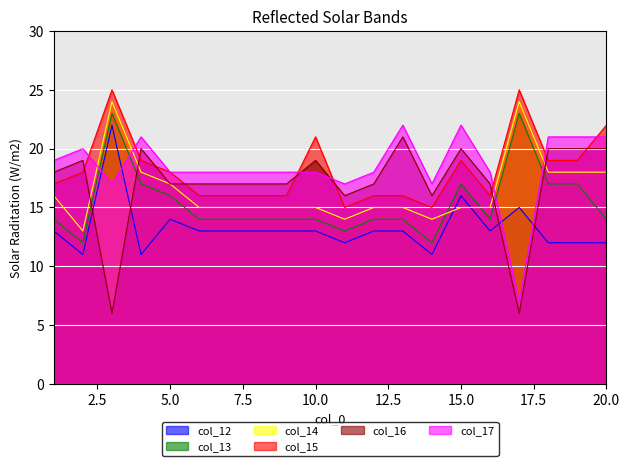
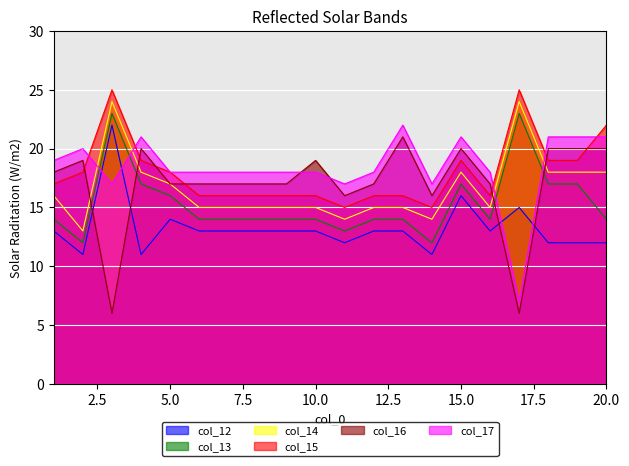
  {
    "col_12": {
      "5.0": 14,
      "10.0": 13,
      "15.0": 16,
      "20.0": 12
    },
    "col_13": {
      "5.0": 16,
      "10.0": 14,
      "15.0": 17,
      "20.0": 14
    },
    "col_14": {
      "10.0": 15,
-     "15.0": 15,
+     "15.0": 18,
      "20.0": 18
    },
    "col_15": {
-     "10.0": 21,
+     "10.0": 16,
      "15.0": 19,
      "20.0": 22
    },
    "col_16": {
      "10.0": 19,
      "15.0": 20,
      "20.0": 20
    },
    "col_17": {
      "10.0": 18,
-     "15.0": 22,
+     "15.0": 21,
      "20.0": 21
    }
  }
